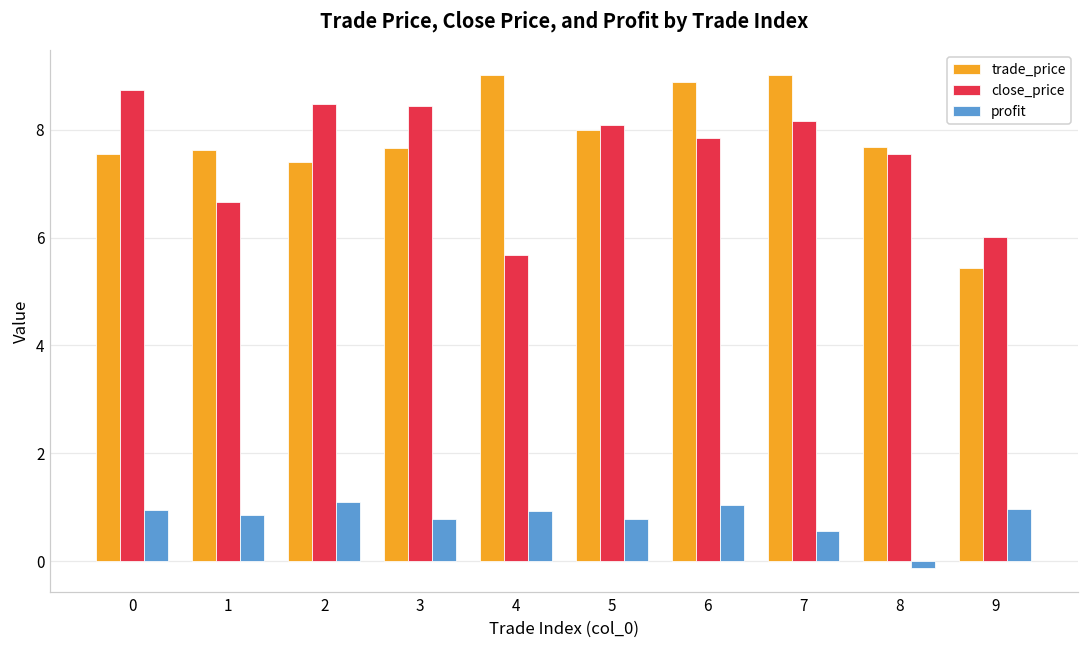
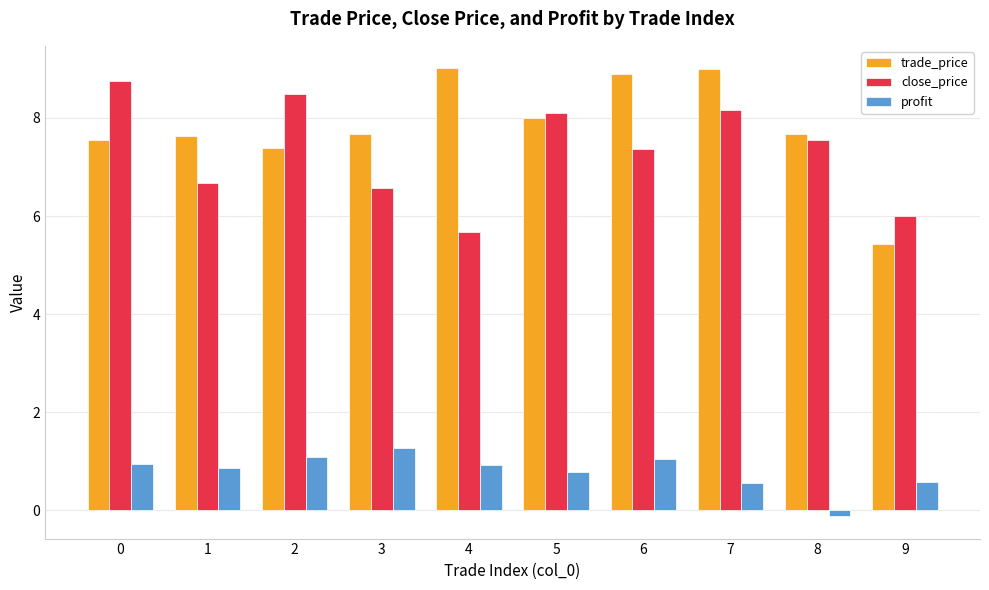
  {
    "trade_price": {
      "0": 7.5,
      "1": 7.6,
      "2": 7.4,
      "3": 7.7,
      "4": 9.0,
      "5": 8.0,
      "6": 8.9,
      "7": 9.0,
      "8": 7.7,
      "9": 5.4
    },
    "close_price": {
      "0": 8.7,
      "1": 6.7,
      "2": 8.5,
-     "3": 8.4,
+     "3": 6.6,
      "4": 5.7,
      "5": 8.1,
-     "6": 7.9,
+     "6": 7.4,
      "7": 8.2,
      "8": 7.6,
      "9": 6.0
    },
    "profit": {
      "0": 0.9,
      "1": 0.9,
      "2": 1.1,
-     "3": 0.8,
+     "3": 1.3,
      "4": 0.9,
      "5": 0.8,
      "6": 1.0,
      "7": 0.6,
      "8": -0.1,
-     "9": 1.0
+     "9": 0.6
    }
  }
